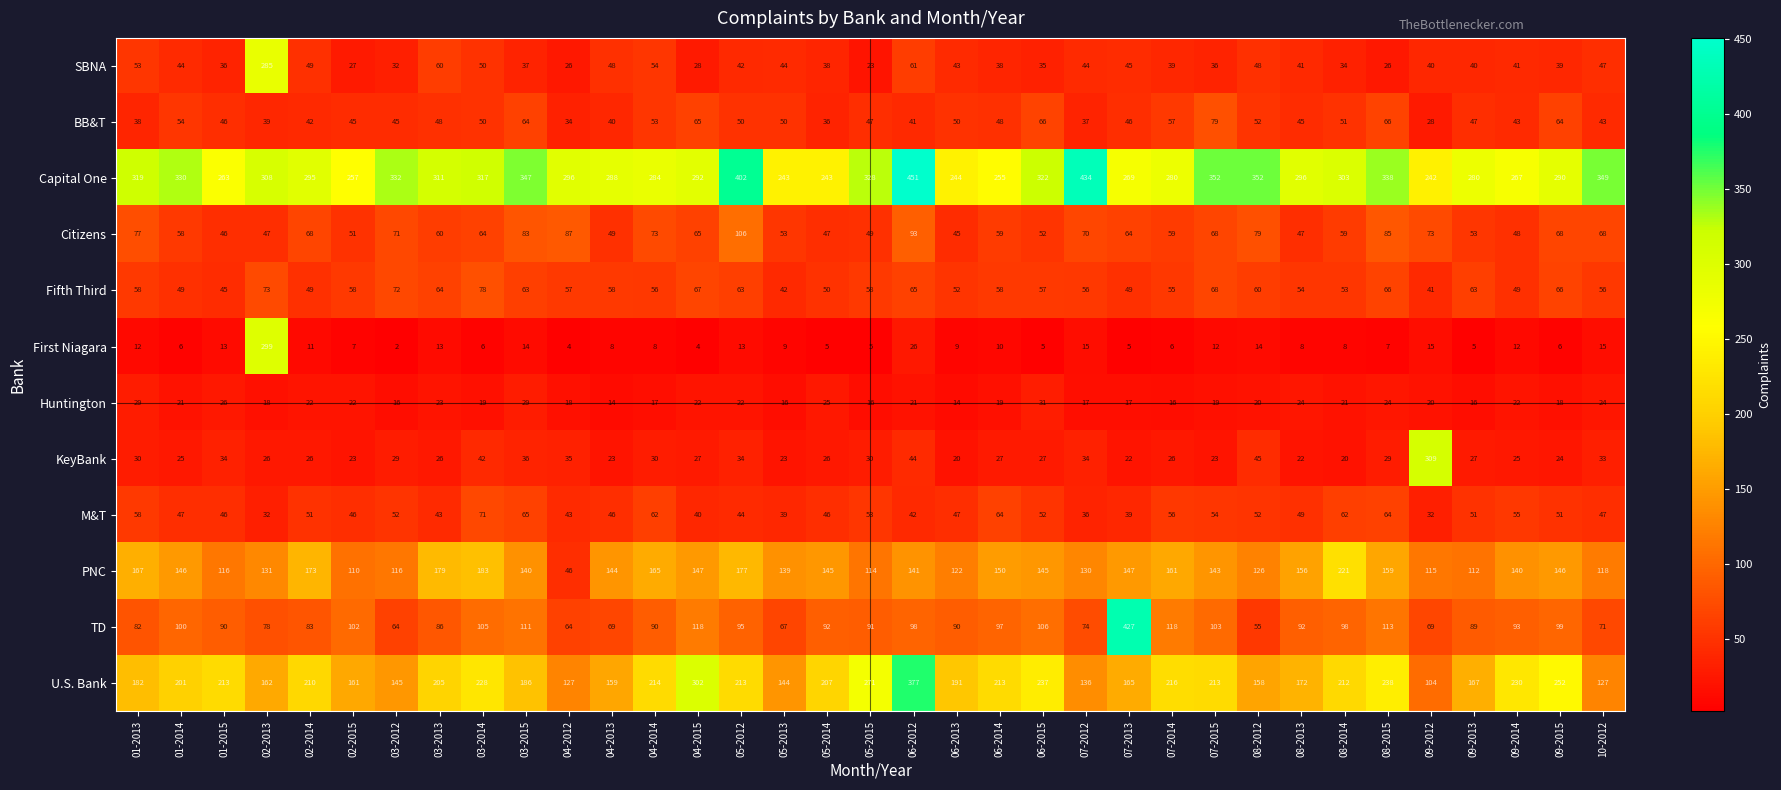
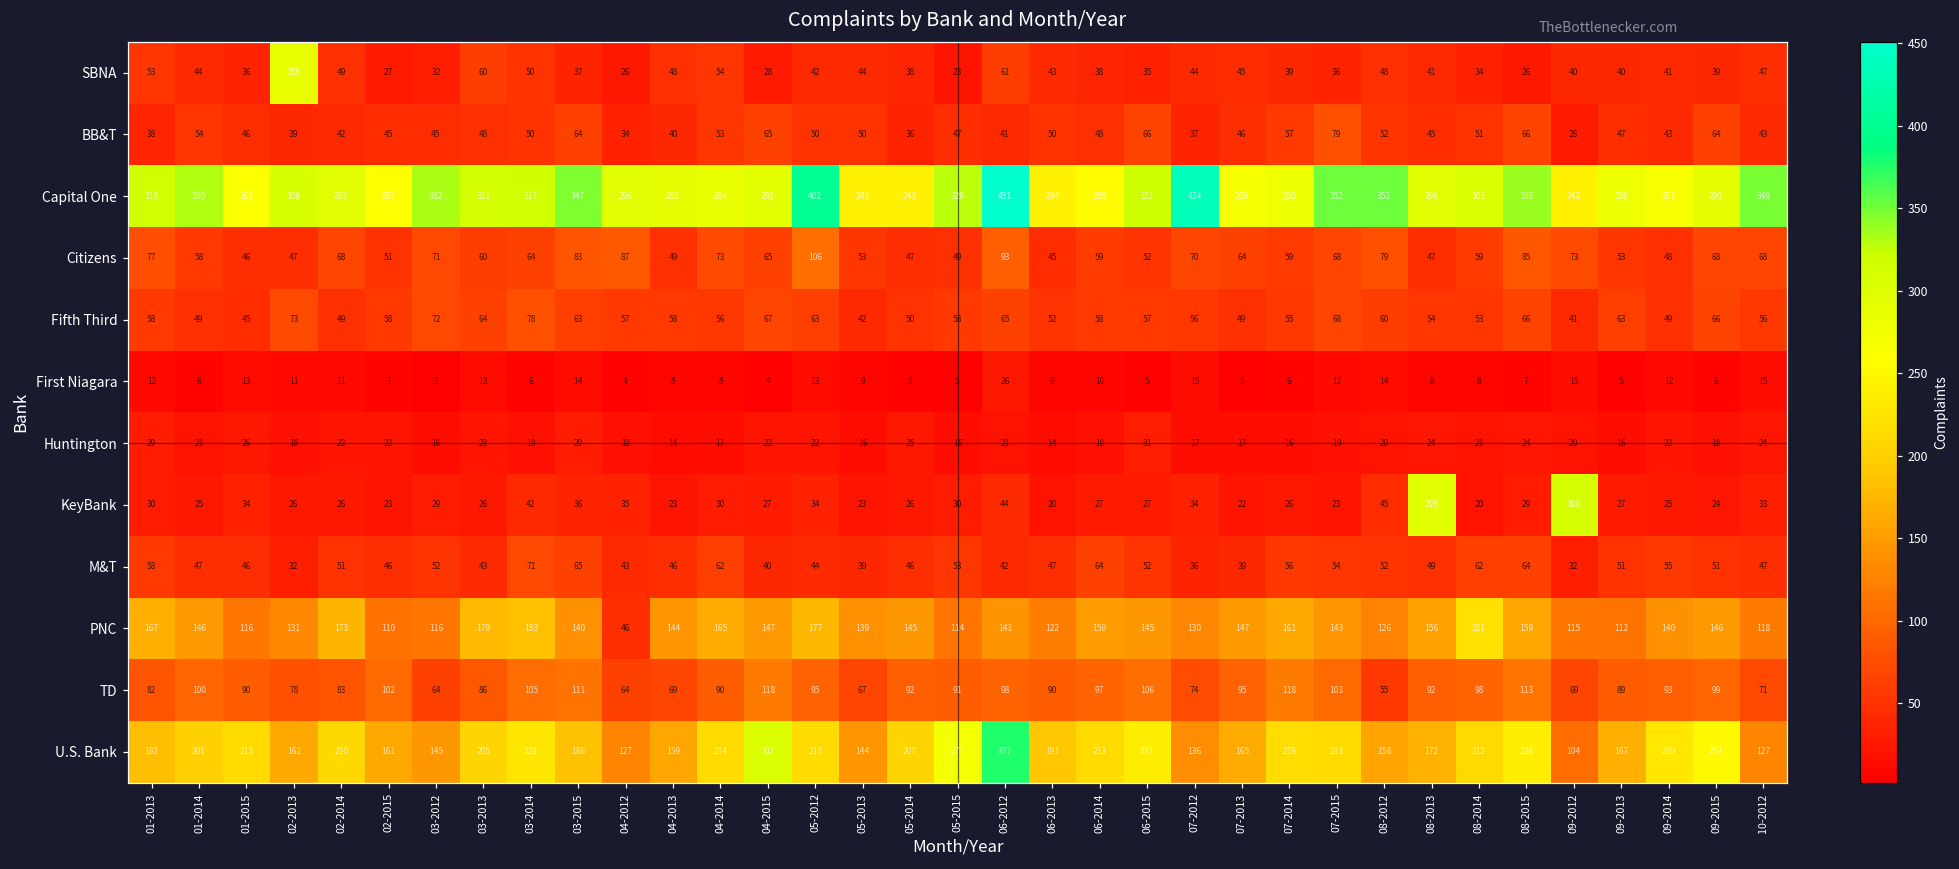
  {
    "First Niagara": {
      "01-2013": 12,
      "01-2014": 6,
      "01-2015": 13,
-     "02-2013": 299,
+     "02-2013": 11,
      "02-2014": 11,
      "02-2015": 7,
      "03-2012": 2,
      "03-2013": 13,
      "03-2014": 6,
      "03-2015": 14,
      "04-2012": 4,
      "04-2013": 8,
      "04-2014": 8,
      "04-2015": 4,
      "05-2012": 13,
      "05-2013": 9,
      "05-2014": 5,
      "05-2015": 5,
      "06-2012": 26,
      "06-2013": 9,
      "06-2014": 10,
      "06-2015": 5,
      "07-2012": 15,
      "07-2013": 5,
      "07-2014": 6,
      "07-2015": 12,
      "08-2012": 14,
      "08-2013": 8,
      "08-2014": 8,
      "08-2015": 7,
      "09-2012": 15,
      "09-2013": 5,
      "09-2014": 12,
      "09-2015": 6,
      "10-2012": 15
    },
    "KeyBank": {
      "01-2013": 30,
      "01-2014": 25,
      "01-2015": 34,
      "02-2013": 26,
      "02-2014": 26,
      "02-2015": 23,
      "03-2012": 29,
      "03-2013": 26,
      "03-2014": 42,
      "03-2015": 36,
      "04-2012": 35,
      "04-2013": 23,
      "04-2014": 30,
      "04-2015": 27,
      "05-2012": 34,
      "05-2013": 23,
      "05-2014": 26,
      "05-2015": 30,
      "06-2012": 44,
      "06-2013": 20,
      "06-2014": 27,
      "06-2015": 27,
      "07-2012": 34,
      "07-2013": 22,
      "07-2014": 26,
      "07-2015": 23,
      "08-2012": 45,
-     "08-2013": 22,
+     "08-2013": 295,
      "08-2014": 20,
      "08-2015": 29,
      "09-2012": 309,
      "09-2013": 27,
      "09-2014": 25,
      "09-2015": 24,
      "10-2012": 33
    },
    "TD": {
      "01-2013": 82,
      "01-2014": 100,
      "01-2015": 90,
      "02-2013": 78,
      "02-2014": 83,
      "02-2015": 102,
      "03-2012": 64,
      "03-2013": 86,
      "03-2014": 105,
      "03-2015": 111,
      "04-2012": 64,
      "04-2013": 69,
      "04-2014": 90,
      "04-2015": 118,
      "05-2012": 95,
      "05-2013": 67,
      "05-2014": 92,
      "05-2015": 91,
      "06-2012": 98,
      "06-2013": 90,
      "06-2014": 97,
      "06-2015": 106,
      "07-2012": 74,
-     "07-2013": 427,
+     "07-2013": 95,
      "07-2014": 118,
      "07-2015": 103,
      "08-2012": 55,
      "08-2013": 92,
      "08-2014": 98,
      "08-2015": 113,
      "09-2012": 69,
      "09-2013": 89,
      "09-2014": 93,
      "09-2015": 99,
      "10-2012": 71
    }
  }
